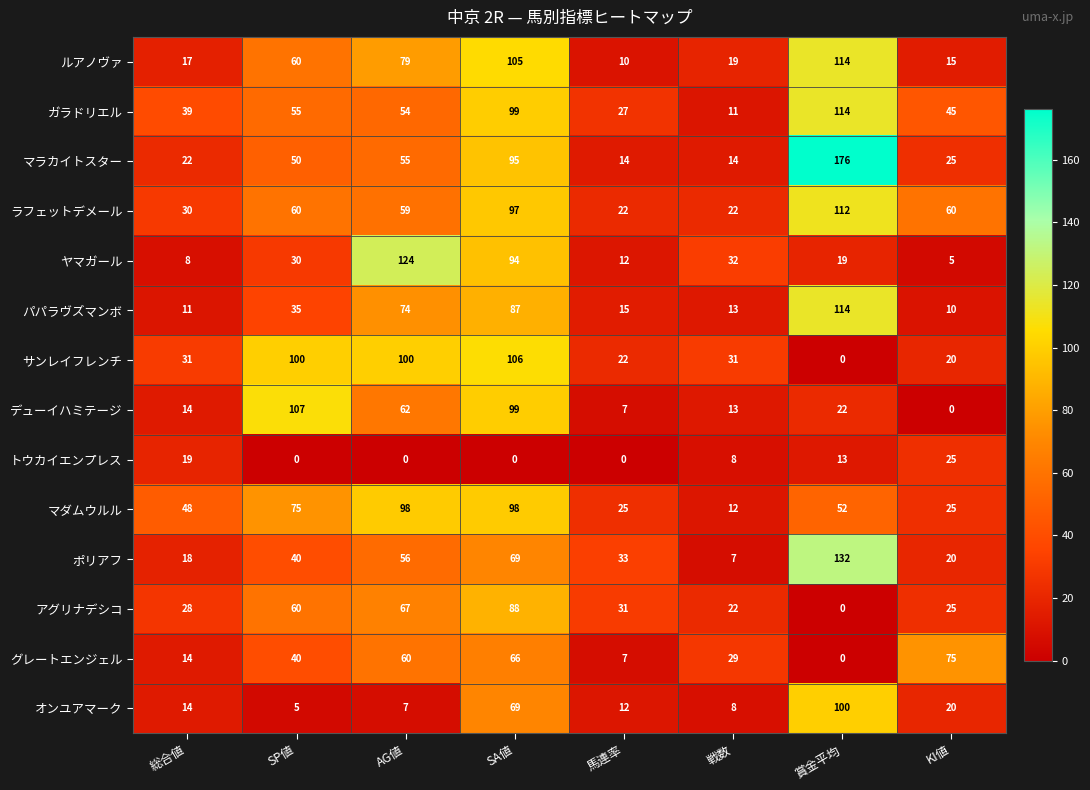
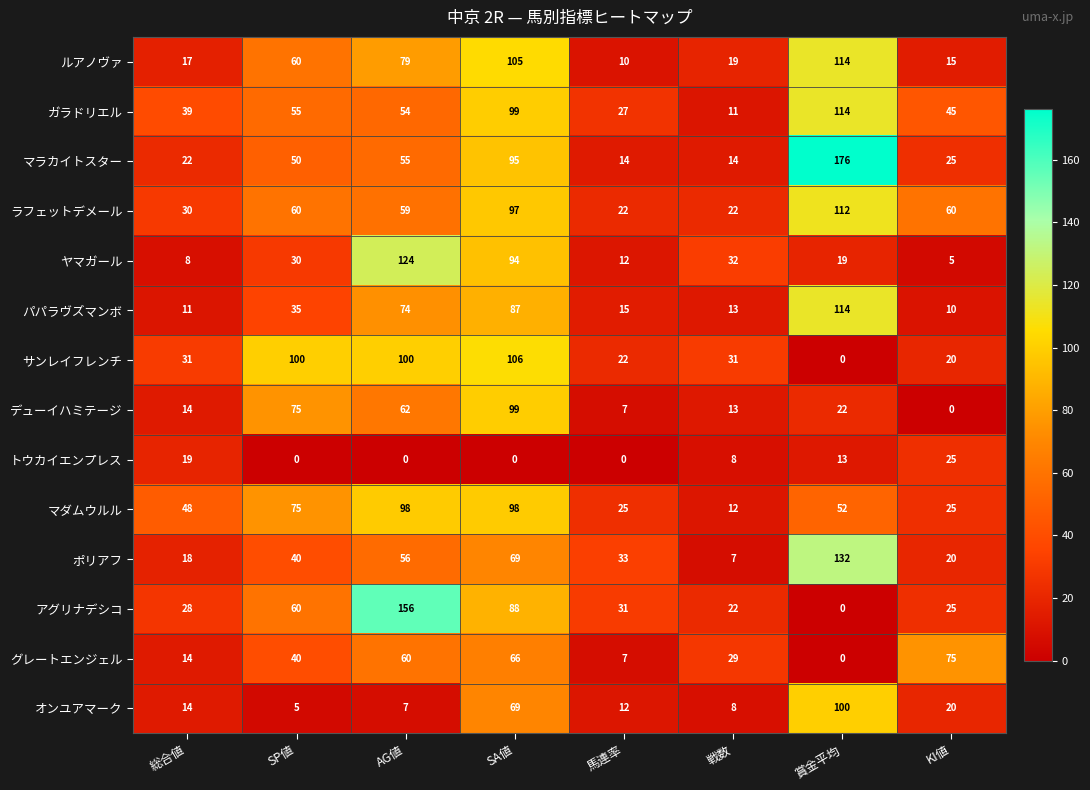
  {
    "ルアノヴァ": {
      "総合値": 17,
      "SP値": 60,
      "AG値": 79,
      "SA値": 105,
      "馬連率": 10,
      "戦数": 19,
      "賞金平均": 114,
      "KI値": 15
    },
    "ガラドリエル": {
      "総合値": 39,
      "SP値": 55,
      "AG値": 54,
      "SA値": 99,
      "馬連率": 27,
      "戦数": 11,
      "賞金平均": 114,
      "KI値": 45
    },
    "マラカイトスター": {
      "総合値": 22,
      "SP値": 50,
      "AG値": 55,
      "SA値": 95,
      "馬連率": 14,
      "戦数": 14,
      "賞金平均": 176,
      "KI値": 25
    },
    "ラフェットデメール": {
      "総合値": 30,
      "SP値": 60,
      "AG値": 59,
      "SA値": 97,
      "馬連率": 22,
      "戦数": 22,
      "賞金平均": 112,
      "KI値": 60
    },
    "ヤマガール": {
      "総合値": 8,
      "SP値": 30,
      "AG値": 124,
      "SA値": 94,
      "馬連率": 12,
      "戦数": 32,
      "賞金平均": 19,
      "KI値": 5
    },
    "パパラヴズマンボ": {
      "総合値": 11,
      "SP値": 35,
      "AG値": 74,
      "SA値": 87,
      "馬連率": 15,
      "戦数": 13,
      "賞金平均": 114,
      "KI値": 10
    },
    "サンレイフレンチ": {
      "総合値": 31,
      "SP値": 100,
      "AG値": 100,
      "SA値": 106,
      "馬連率": 22,
      "戦数": 31,
      "賞金平均": 0,
      "KI値": 20
    },
    "デューイハミテージ": {
      "総合値": 14,
-     "SP値": 107,
+     "SP値": 75,
      "AG値": 62,
      "SA値": 99,
      "馬連率": 7,
      "戦数": 13,
      "賞金平均": 22,
      "KI値": 0
    },
    "トウカイエンプレス": {
      "総合値": 19,
      "SP値": 0,
      "AG値": 0,
      "SA値": 0,
      "馬連率": 0,
      "戦数": 8,
      "賞金平均": 13,
      "KI値": 25
    },
    "マダムウルル": {
      "総合値": 48,
      "SP値": 75,
      "AG値": 98,
      "SA値": 98,
      "馬連率": 25,
      "戦数": 12,
      "賞金平均": 52,
      "KI値": 25
    },
    "ポリアフ": {
      "総合値": 18,
      "SP値": 40,
      "AG値": 56,
      "SA値": 69,
      "馬連率": 33,
      "戦数": 7,
      "賞金平均": 132,
      "KI値": 20
    },
    "アグリナデシコ": {
      "総合値": 28,
      "SP値": 60,
-     "AG値": 67,
+     "AG値": 156,
      "SA値": 88,
      "馬連率": 31,
      "戦数": 22,
      "賞金平均": 0,
      "KI値": 25
    },
    "グレートエンジェル": {
      "総合値": 14,
      "SP値": 40,
      "AG値": 60,
      "SA値": 66,
      "馬連率": 7,
      "戦数": 29,
      "賞金平均": 0,
      "KI値": 75
    },
    "オンユアマーク": {
      "総合値": 14,
      "SP値": 5,
      "AG値": 7,
      "SA値": 69,
      "馬連率": 12,
      "戦数": 8,
      "賞金平均": 100,
      "KI値": 20
    }
  }
